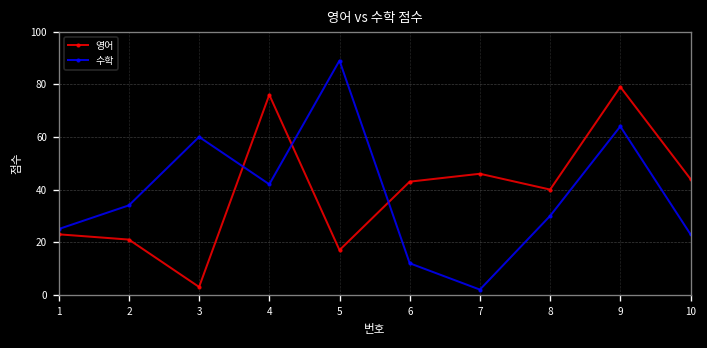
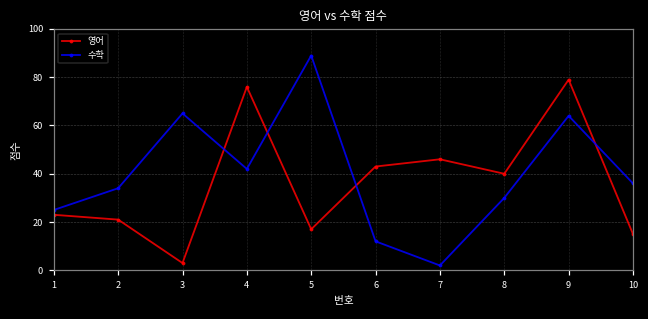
  {
    "영어": {
      "1": 23,
      "2": 21,
      "3": 3,
      "4": 76,
      "5": 17,
      "6": 43,
      "7": 46,
      "8": 40,
      "9": 79,
-     "10": 44
+     "10": 15
    },
    "수학": {
      "1": 25,
      "2": 34,
-     "3": 60,
+     "3": 65,
      "4": 42,
      "5": 89,
      "6": 12,
      "7": 2,
      "8": 30,
      "9": 64,
-     "10": 23
+     "10": 36
    }
  }
